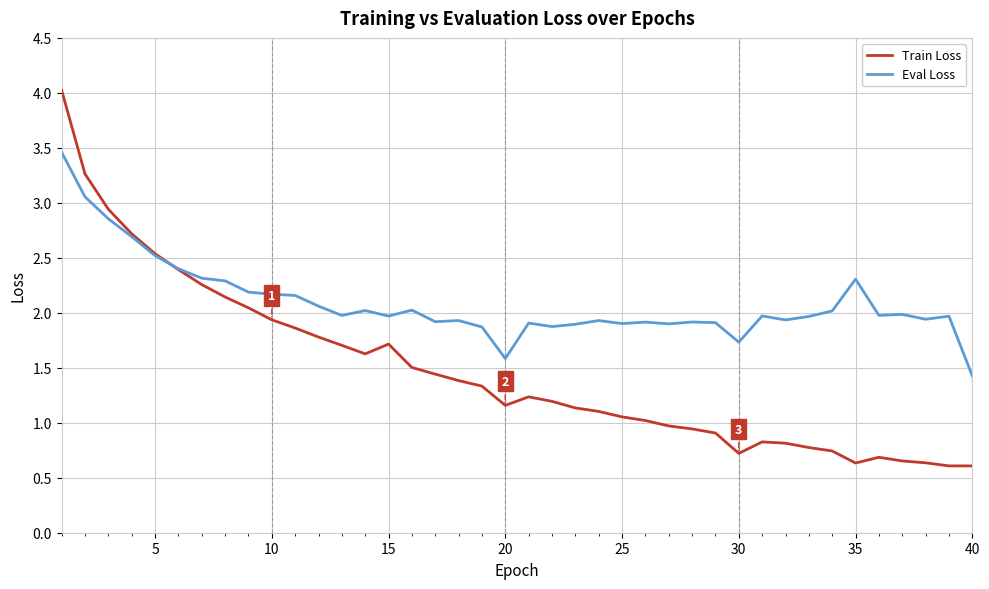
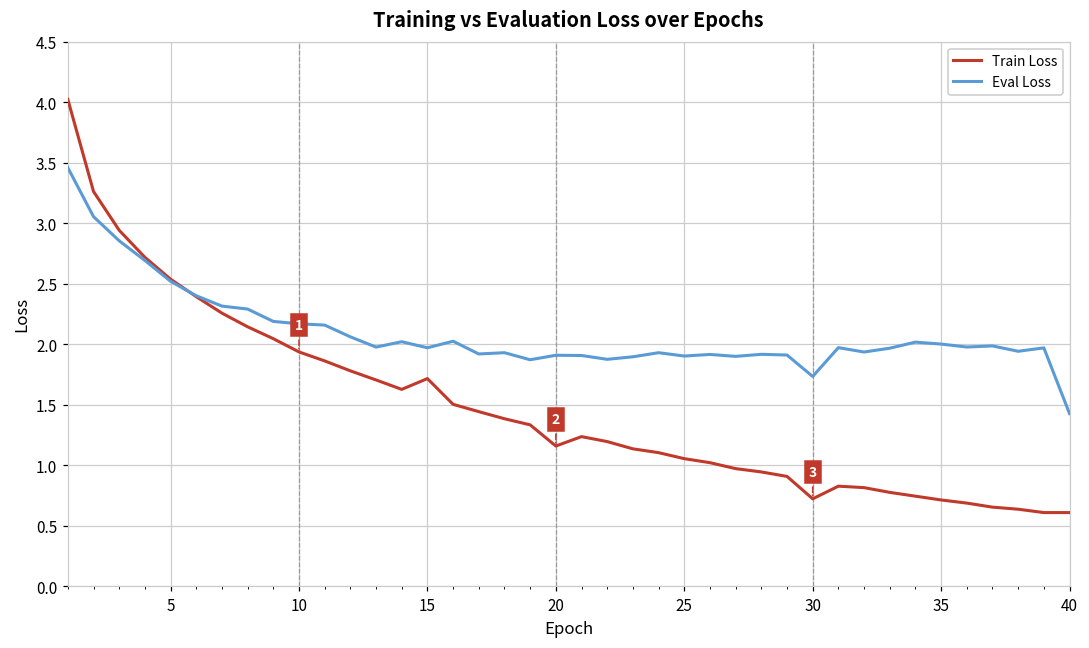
  {
    "Train Loss": {
      "10": 1.94,
      "15": 1.72,
      "25": 1.05,
-     "35": 0.63,
+     "35": 0.71,
      "40": 0.61
    },
    "Eval Loss": {
      "15": 1.97,
-     "20": 1.58,
+     "20": 1.91,
      "25": 1.90,
      "30": 1.73,
-     "35": 2.31,
+     "35": 2.00,
      "40": 1.43
    }
  }
